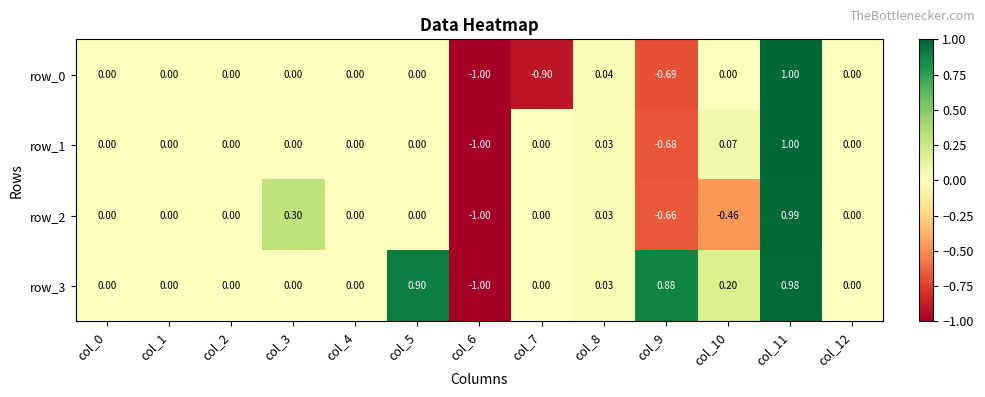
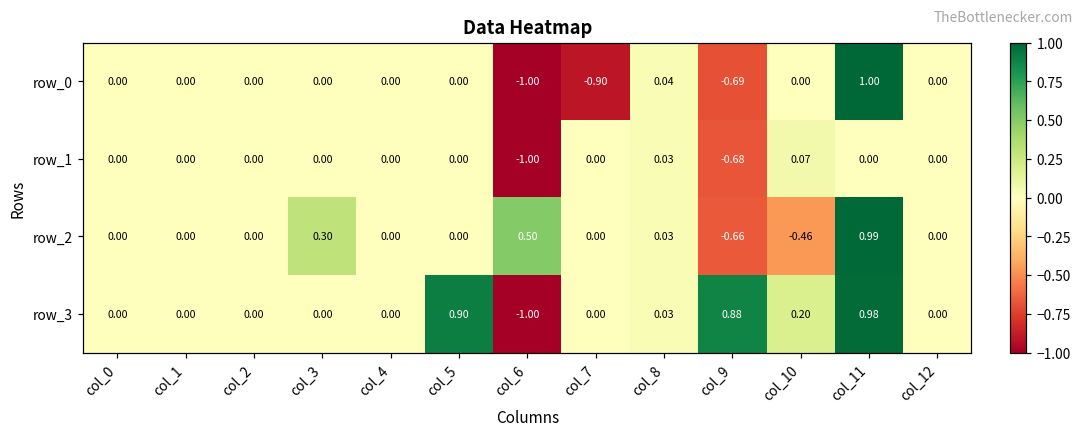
  {
    "row_0": {
      "col_0": 0.00,
      "col_1": 0.00,
      "col_2": 0.00,
      "col_3": 0.00,
      "col_4": 0.00,
      "col_5": 0.00,
      "col_6": -1.00,
      "col_7": -0.90,
      "col_8": 0.04,
      "col_9": -0.69,
      "col_10": 0.00,
      "col_11": 1.00,
      "col_12": 0.00
    },
    "row_1": {
      "col_0": 0.00,
      "col_1": 0.00,
      "col_2": 0.00,
      "col_3": 0.00,
      "col_4": 0.00,
      "col_5": 0.00,
      "col_6": -1.00,
      "col_7": 0.00,
      "col_8": 0.03,
      "col_9": -0.68,
      "col_10": 0.07,
-     "col_11": 1.00,
+     "col_11": 0.00,
      "col_12": 0.00
    },
    "row_2": {
      "col_0": 0.00,
      "col_1": 0.00,
      "col_2": 0.00,
      "col_3": 0.30,
      "col_4": 0.00,
      "col_5": 0.00,
-     "col_6": -1.00,
+     "col_6": 0.50,
      "col_7": 0.00,
      "col_8": 0.03,
      "col_9": -0.66,
      "col_10": -0.46,
      "col_11": 0.99,
      "col_12": 0.00
    },
    "row_3": {
      "col_0": 0.00,
      "col_1": 0.00,
      "col_2": 0.00,
      "col_3": 0.00,
      "col_4": 0.00,
      "col_5": 0.90,
      "col_6": -1.00,
      "col_7": 0.00,
      "col_8": 0.03,
      "col_9": 0.88,
      "col_10": 0.20,
      "col_11": 0.98,
      "col_12": 0.00
    }
  }
